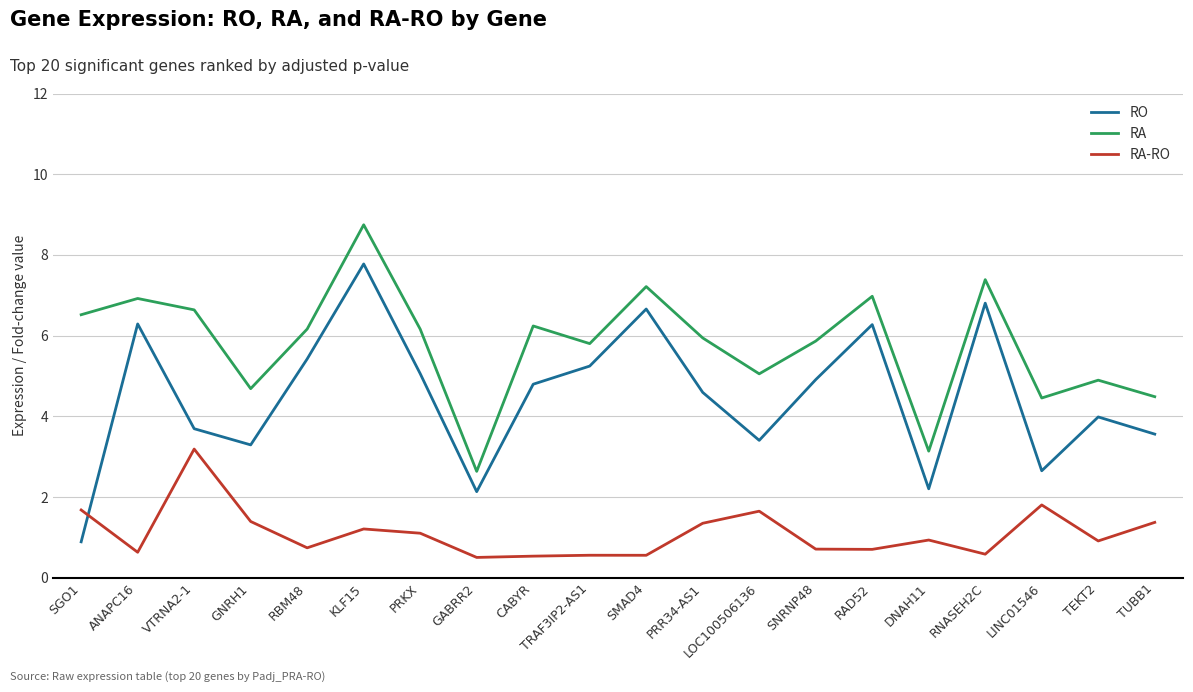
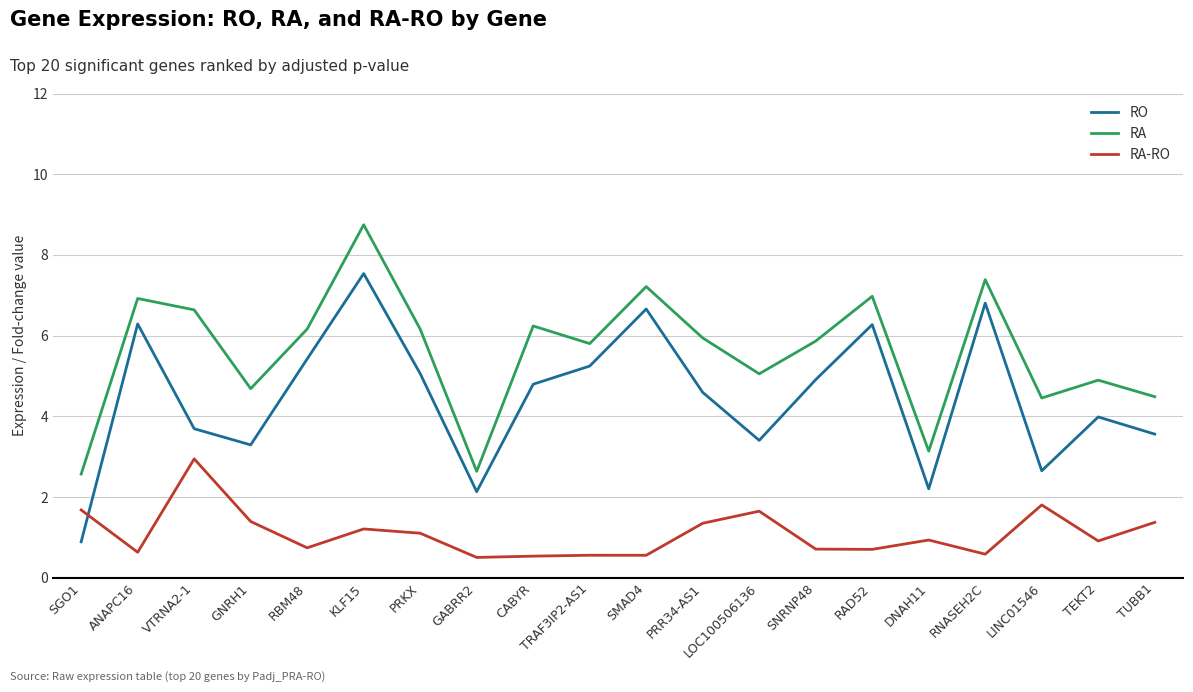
  {
    "RO": {
      "SGO1": 0.9,
      "ANAPC16": 6.3,
      "VTRNA2-1": 3.7,
      "GNRH1": 3.3,
      "RBM48": 5.4,
-     "KLF15": 7.8,
+     "KLF15": 7.5,
      "PRKX": 5.1,
      "GABRR2": 2.1,
      "CABYR": 4.8,
      "TRAF3IP2-AS1": 5.2,
      "SMAD4": 6.7,
      "PRR34-AS1": 4.6,
      "LOC100506136": 3.4,
      "SNRNP48": 4.9,
      "RAD52": 6.3,
      "DNAH11": 2.2,
      "RNASEH2C": 6.8,
      "LINC01546": 2.7,
      "TEKT2": 4.0,
      "TUBB1": 3.6
    },
    "RA": {
-     "SGO1": 6.5,
+     "SGO1": 2.6,
      "ANAPC16": 6.9,
      "VTRNA2-1": 6.6,
      "GNRH1": 4.7,
      "RBM48": 6.2,
      "KLF15": 8.7,
      "PRKX": 6.2,
      "GABRR2": 2.6,
      "CABYR": 6.2,
      "TRAF3IP2-AS1": 5.8,
      "SMAD4": 7.2,
      "PRR34-AS1": 5.9,
      "LOC100506136": 5.1,
      "SNRNP48": 5.9,
      "RAD52": 7.0,
      "DNAH11": 3.1,
      "RNASEH2C": 7.4,
      "LINC01546": 4.5,
      "TEKT2": 4.9,
      "TUBB1": 4.5
    },
    "RA-RO": {
      "SGO1": 1.7,
      "ANAPC16": 0.6,
-     "VTRNA2-1": 3.2,
+     "VTRNA2-1": 2.9,
      "GNRH1": 1.4,
      "RBM48": 0.7,
      "KLF15": 1.2,
      "PRKX": 1.1,
      "GABRR2": 0.5,
      "CABYR": 0.5,
      "TRAF3IP2-AS1": 0.6,
      "SMAD4": 0.6,
      "PRR34-AS1": 1.3,
      "LOC100506136": 1.6,
      "SNRNP48": 0.7,
      "RAD52": 0.7,
      "DNAH11": 0.9,
      "RNASEH2C": 0.6,
      "LINC01546": 1.8,
      "TEKT2": 0.9,
      "TUBB1": 1.4
    }
  }
